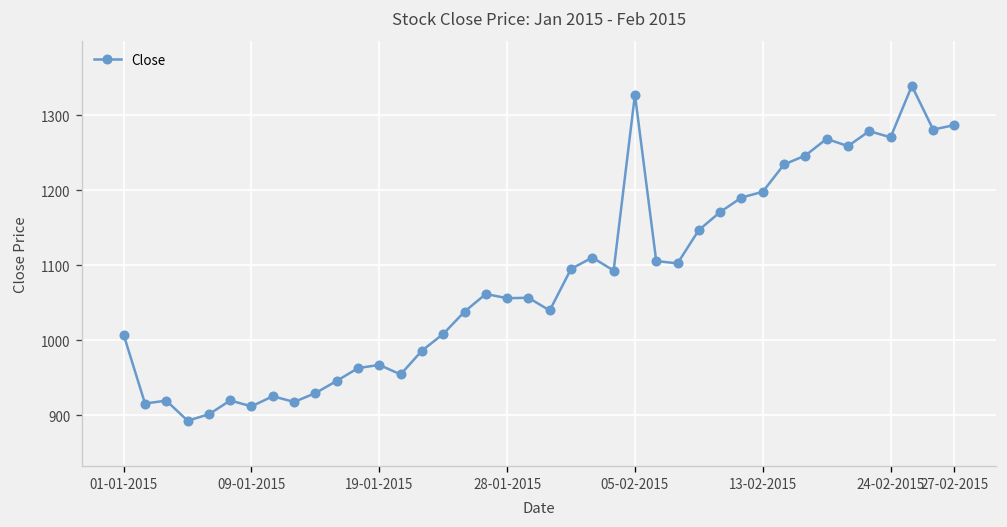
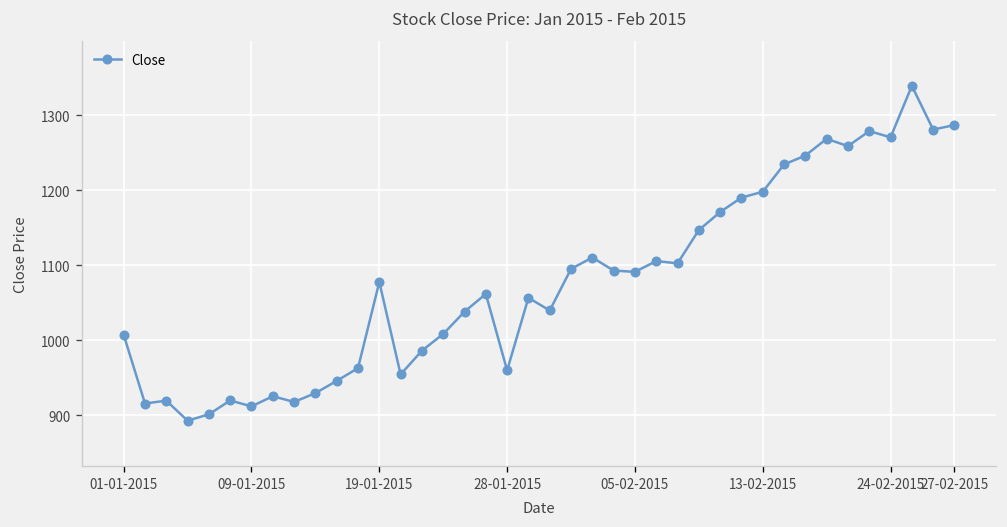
  {
    "01-01-2015": 1010,
    "09-01-2015": 910,
-   "19-01-2015": 970,
-   "28-01-2015": 1060,
-   "05-02-2015": 1330,
+   "19-01-2015": 1080,
+   "28-01-2015": 960,
+   "05-02-2015": 1090,
    "13-02-2015": 1200,
    "24-02-2015": 1270,
    "27-02-2015": 1290
  }
